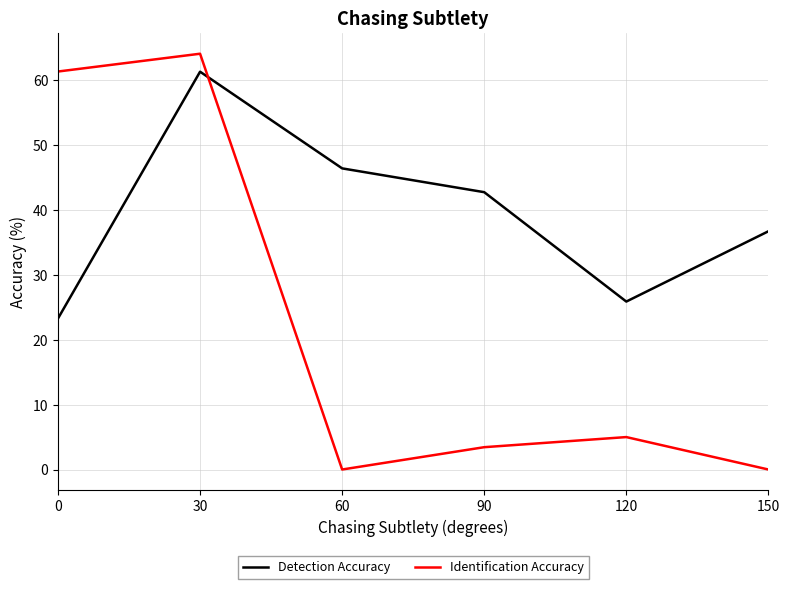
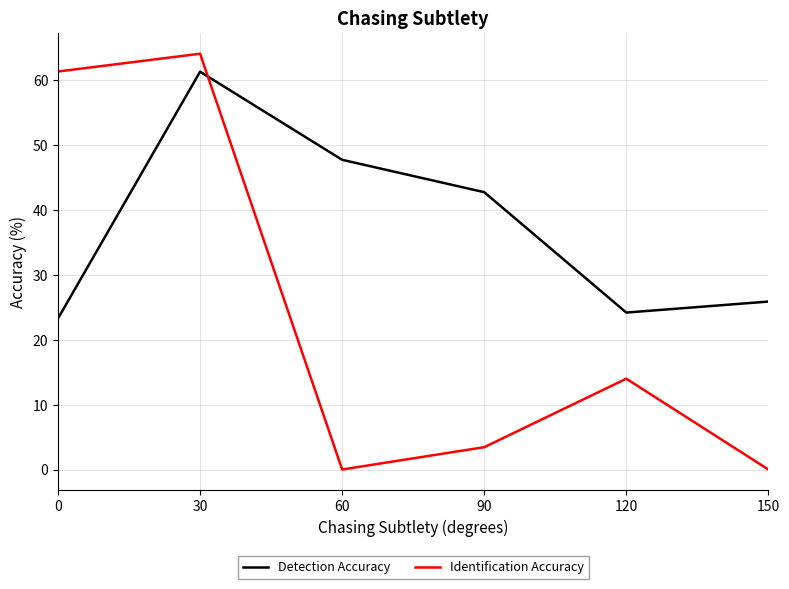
  {
    "Detection Accuracy": {
      "0": 23,
      "30": 61,
-     "60": 46,
+     "60": 48,
      "90": 43,
-     "120": 26,
-     "150": 37
+     "120": 24,
+     "150": 26
    },
    "Identification Accuracy": {
      "0": 61,
      "30": 64,
      "60": 0,
      "90": 3,
-     "120": 5,
+     "120": 14,
      "150": 0
    }
  }
